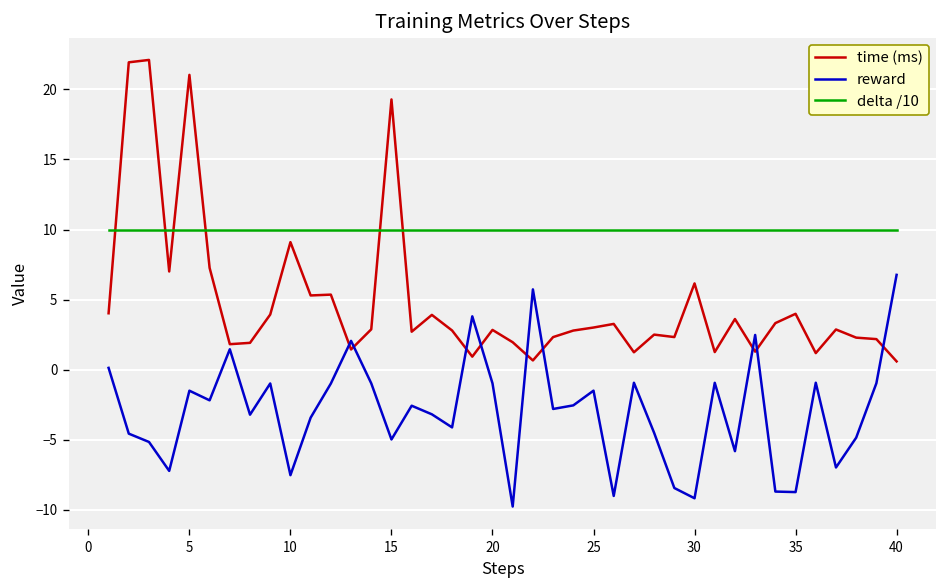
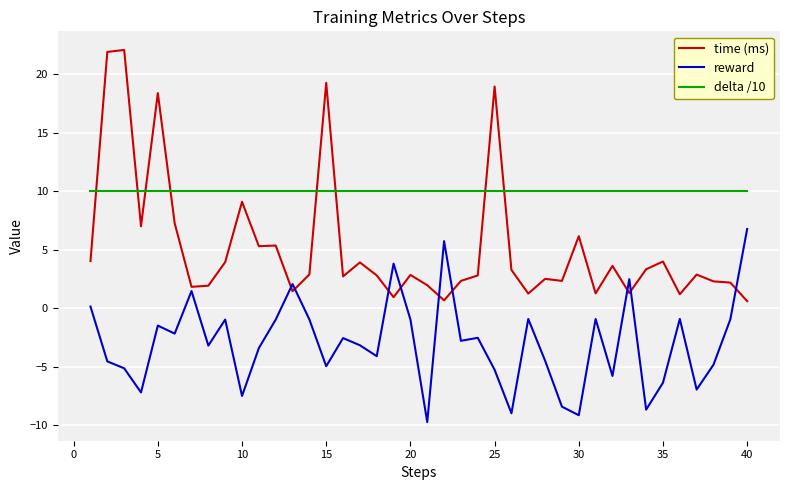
  {
    "time (ms)": {
-     "5": 21.0,
+     "5": 18.4,
      "10": 9.1,
      "15": 19.3,
      "20": 2.8,
-     "25": 3.0,
+     "25": 19.0,
      "30": 6.2,
      "35": 4.0,
      "40": 0.6
    },
    "reward": {
      "5": -1.5,
      "10": -7.5,
      "15": -5.0,
      "20": -1.0,
-     "25": -1.5,
+     "25": -5.3,
      "30": -9.2,
-     "35": -8.7,
+     "35": -6.4,
      "40": 6.8
    },
    "delta /10": {
      "5": 10.0,
      "10": 10.0,
      "15": 10.0,
      "20": 10.0,
      "25": 10.0,
      "30": 10.0,
      "35": 10.0,
      "40": 10.0
    }
  }
